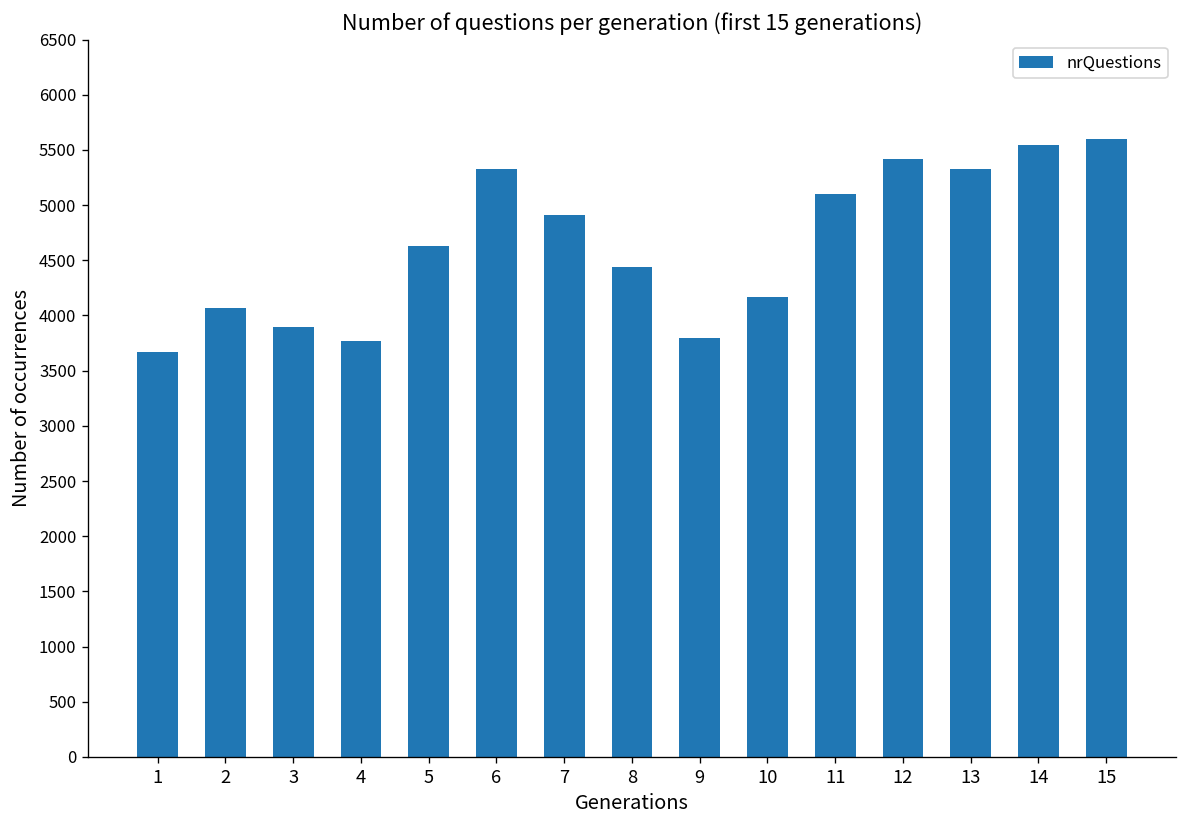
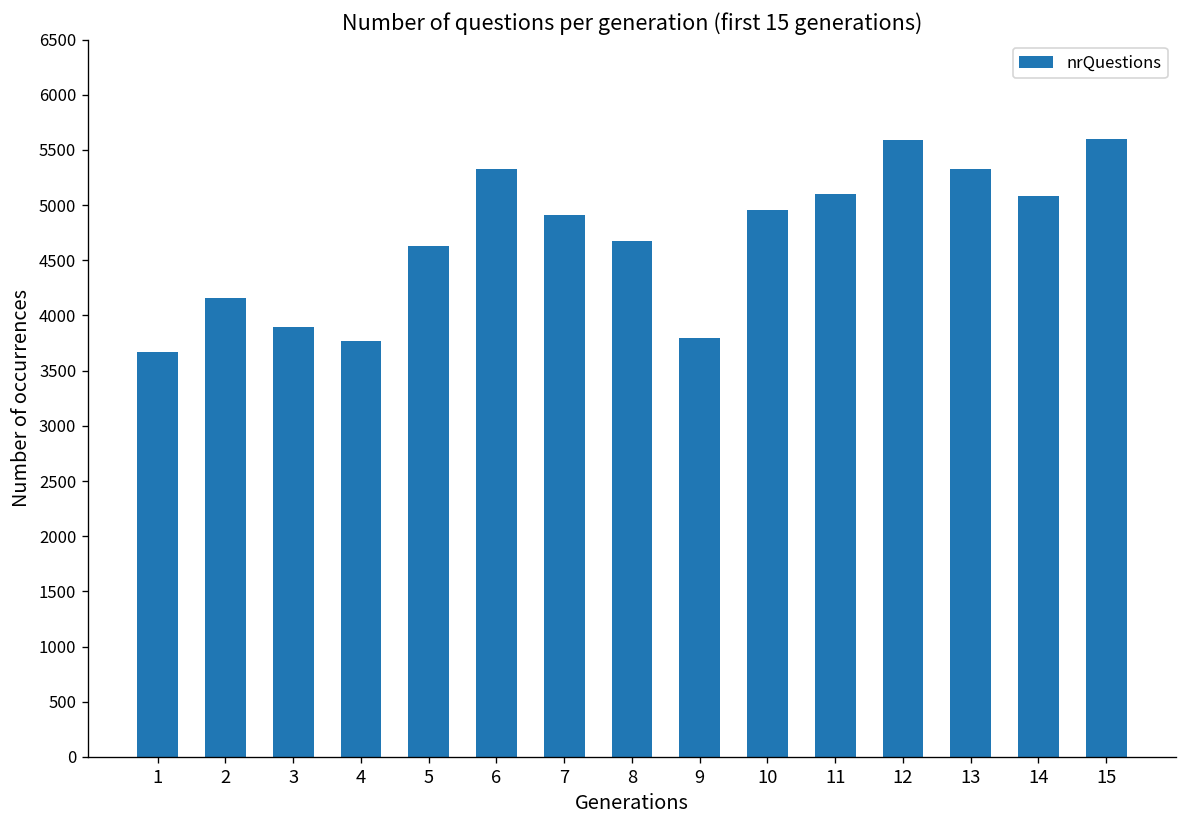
  {
    "1": 3700,
-   "2": 4100,
+   "2": 4200,
    "3": 3900,
    "4": 3800,
    "5": 4600,
    "6": 5300,
    "7": 4900,
-   "8": 4400,
+   "8": 4700,
    "9": 3800,
-   "10": 4200,
+   "10": 5000,
    "11": 5100,
-   "12": 5400,
+   "12": 5600,
    "13": 5300,
-   "14": 5500,
+   "14": 5100,
    "15": 5600
  }
